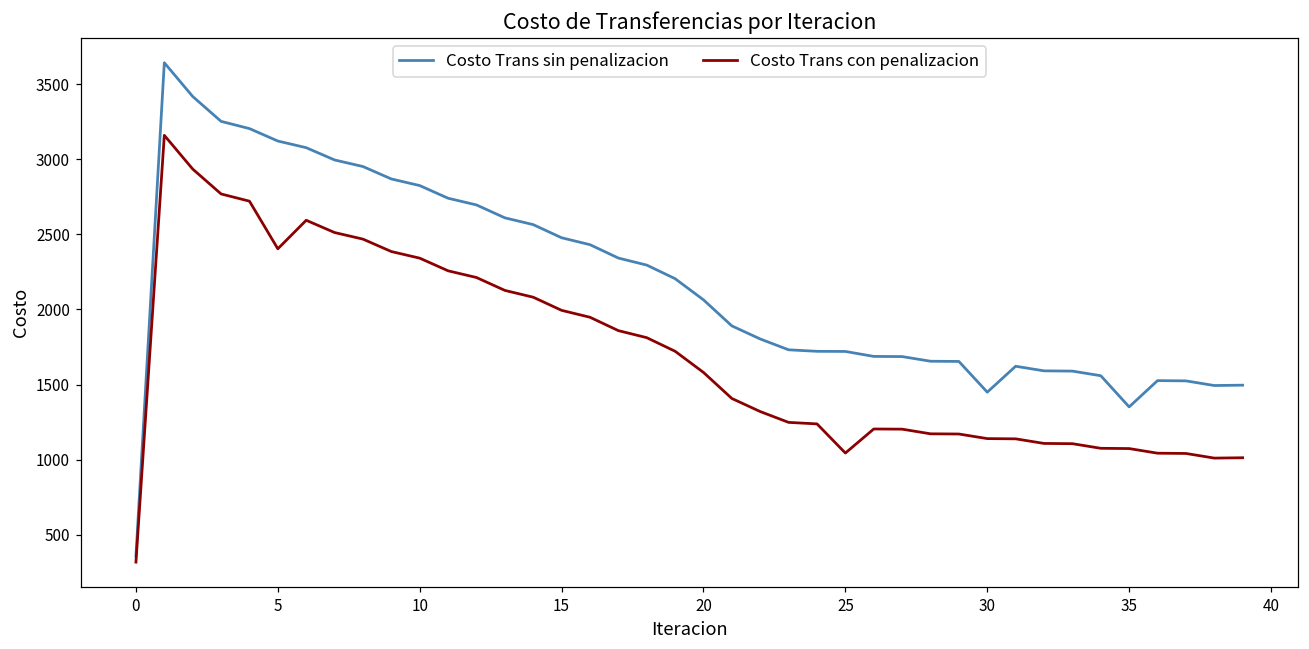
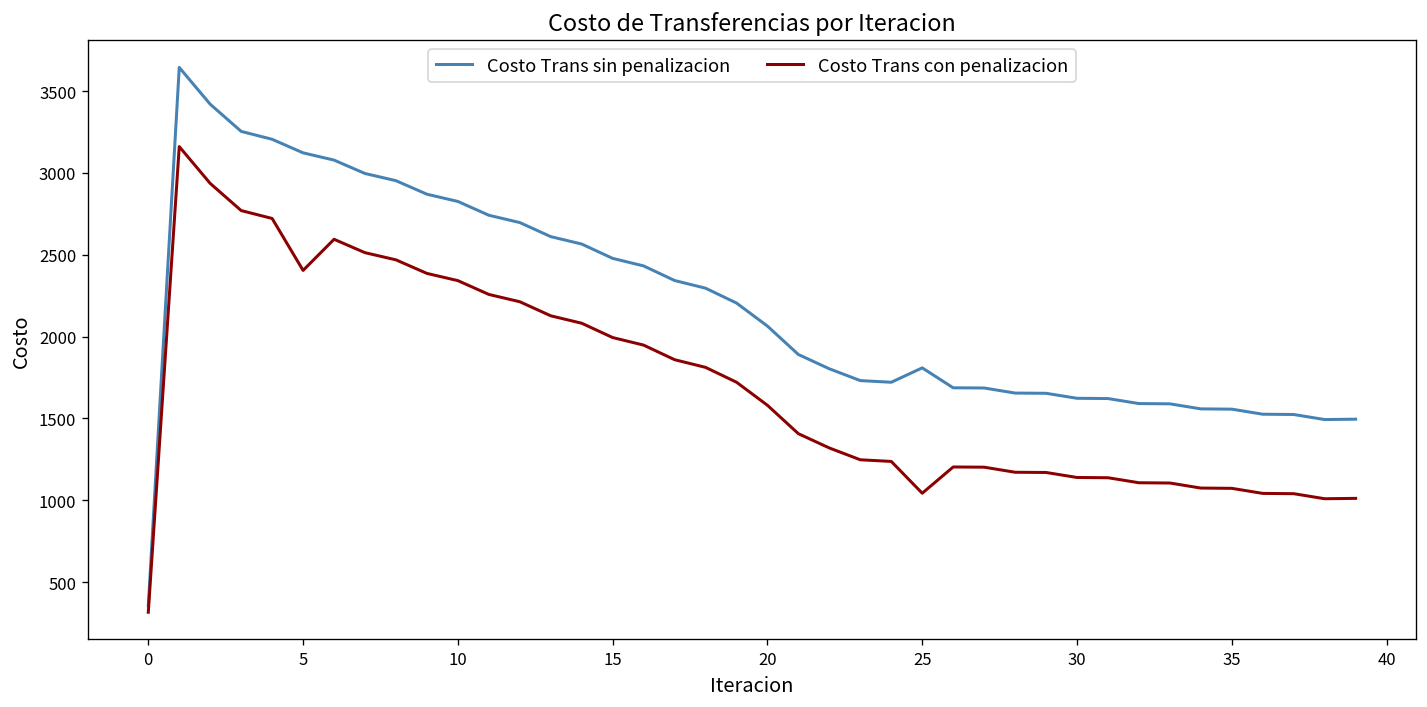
  {
    "Costo Trans sin penalizacion": {
      "0": 360,
      "5": 3120,
      "10": 2830,
      "15": 2480,
      "20": 2060,
-     "25": 1720,
-     "30": 1450,
-     "35": 1350
+     "25": 1810,
+     "30": 1620,
+     "35": 1560
    },
    "Costo Trans con penalizacion": {
      "0": 320,
      "5": 2400,
      "10": 2340,
      "15": 1990,
      "20": 1580,
      "25": 1040,
      "30": 1140,
      "35": 1070
    }
  }
